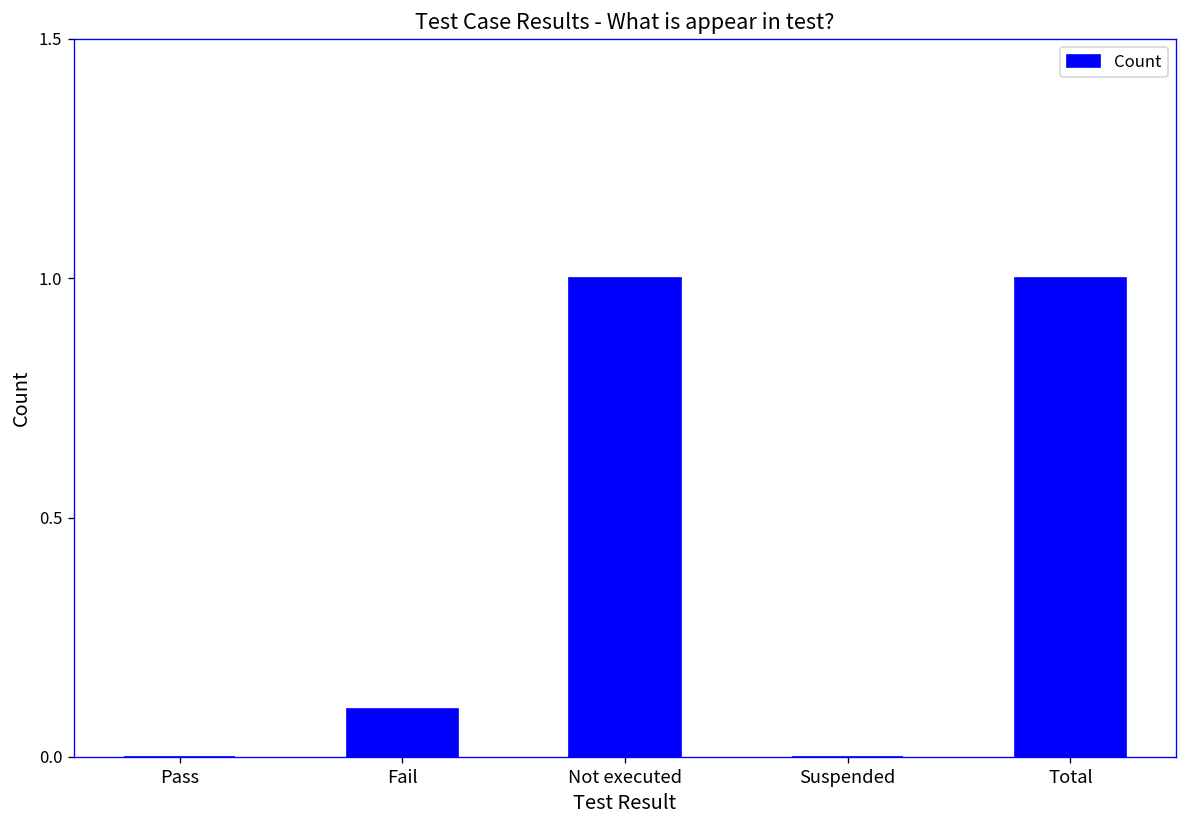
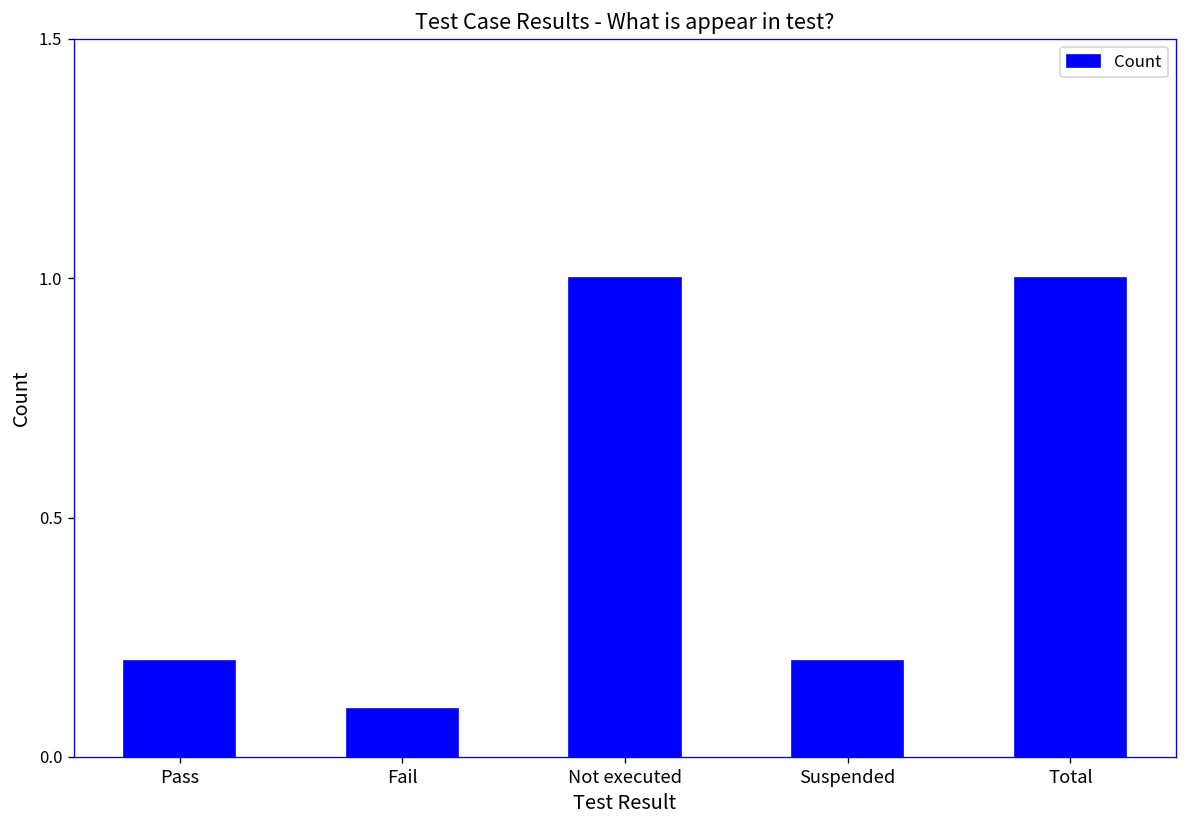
  {
-   "Pass": 0.0,
+   "Pass": 0.2,
    "Fail": 0.1,
    "Not executed": 1.0,
-   "Suspended": 0.0,
+   "Suspended": 0.2,
    "Total": 1.0
  }
